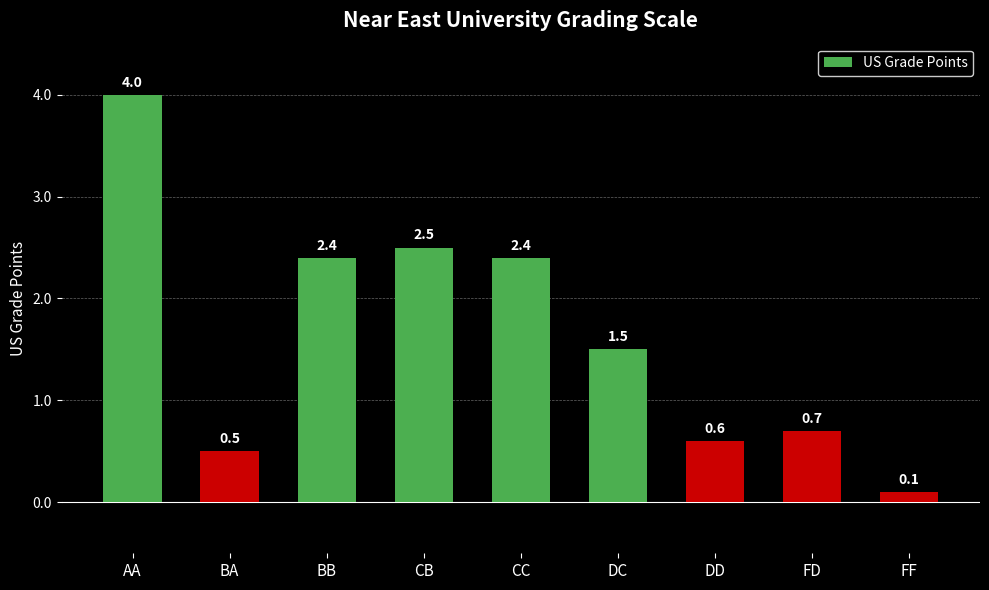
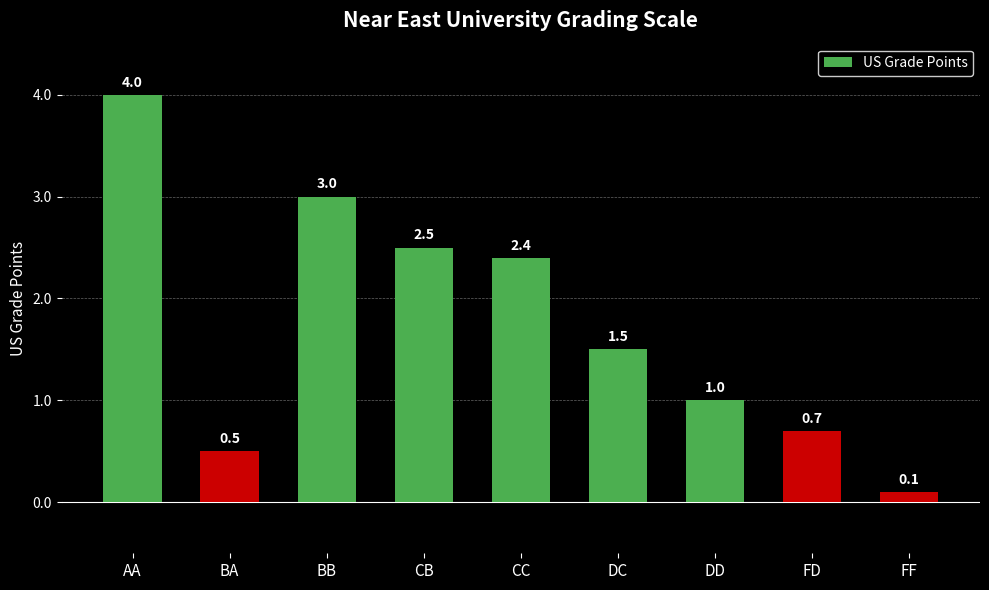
  {
    "AA": 4.0,
    "BA": 0.5,
-   "BB": 2.4,
+   "BB": 3.0,
    "CB": 2.5,
    "CC": 2.4,
    "DC": 1.5,
-   "DD": 0.6,
+   "DD": 1.0,
    "FD": 0.7,
    "FF": 0.1
  }
